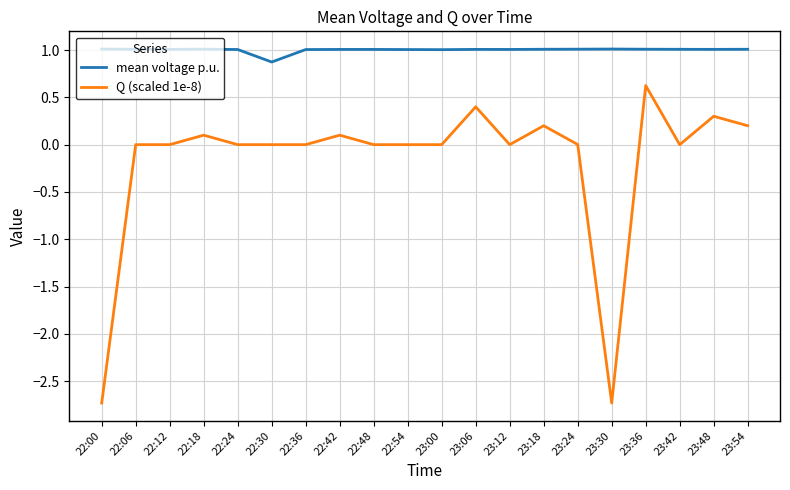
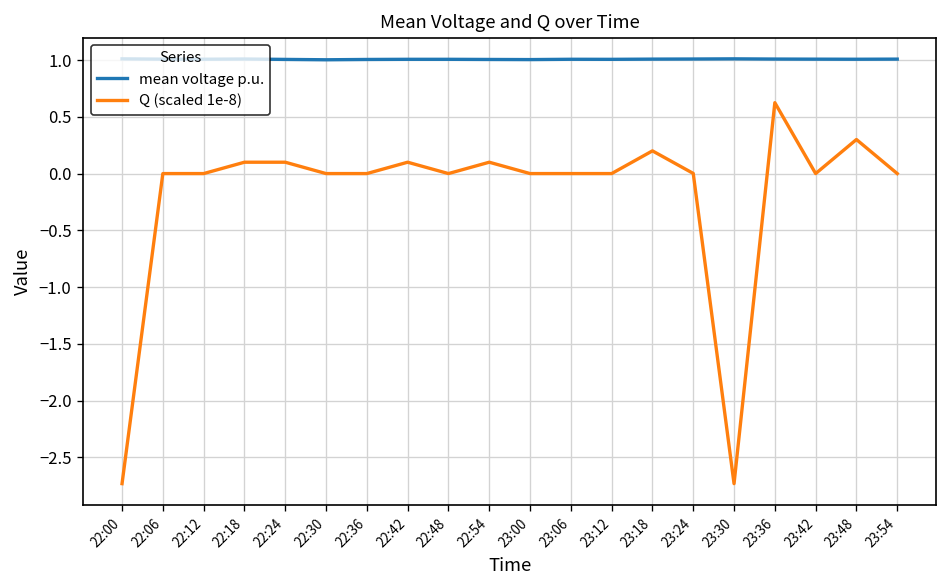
  {
    "mean voltage p.u.": {
      "22:24": 1.0,
-     "22:30": 0.9,
+     "22:30": 1.0,
      "22:36": 1.0,
      "22:42": 1.0,
      "22:48": 1.0,
      "22:54": 1.0,
      "23:00": 1.0,
      "23:06": 1.0,
      "23:12": 1.0,
      "23:18": 1.0,
      "23:24": 1.0,
      "23:30": 1.0,
      "23:36": 1.0,
      "23:42": 1.0,
      "23:48": 1.0,
      "23:54": 1.0
    },
    "Q (scaled 1e-8)": {
      "22:00": -2.7,
      "22:06": 0.0,
      "22:12": 0.0,
      "22:18": 0.1,
-     "22:24": 0.0,
+     "22:24": 0.1,
      "22:30": 0.0,
      "22:36": 0.0,
      "22:42": 0.1,
      "22:48": 0.0,
-     "22:54": 0.0,
+     "22:54": 0.1,
      "23:00": 0.0,
-     "23:06": 0.4,
+     "23:06": 0.0,
      "23:12": 0.0,
      "23:18": 0.2,
      "23:24": 0.0,
      "23:30": -2.7,
      "23:36": 0.6,
      "23:42": 0.0,
      "23:48": 0.3,
-     "23:54": 0.2
+     "23:54": 0.0
    }
  }
